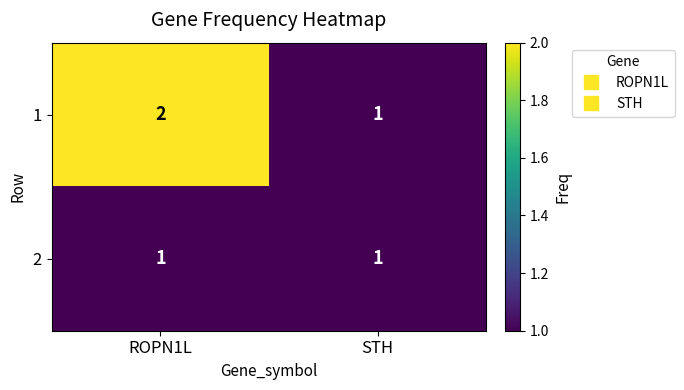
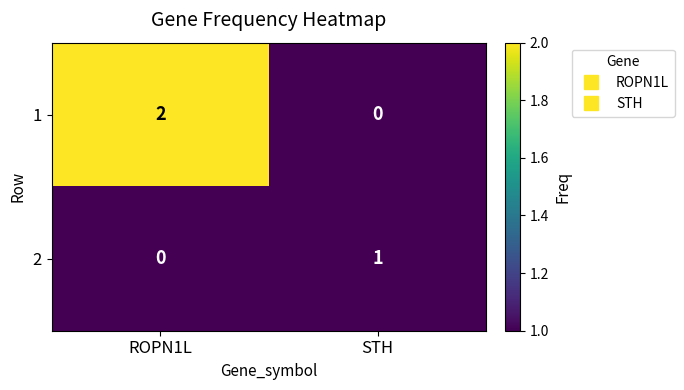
  {
    "1": {
      "ROPN1L": 2,
-     "STH": 1
+     "STH": 0
    },
    "2": {
-     "ROPN1L": 1,
+     "ROPN1L": 0,
      "STH": 1
    }
  }
